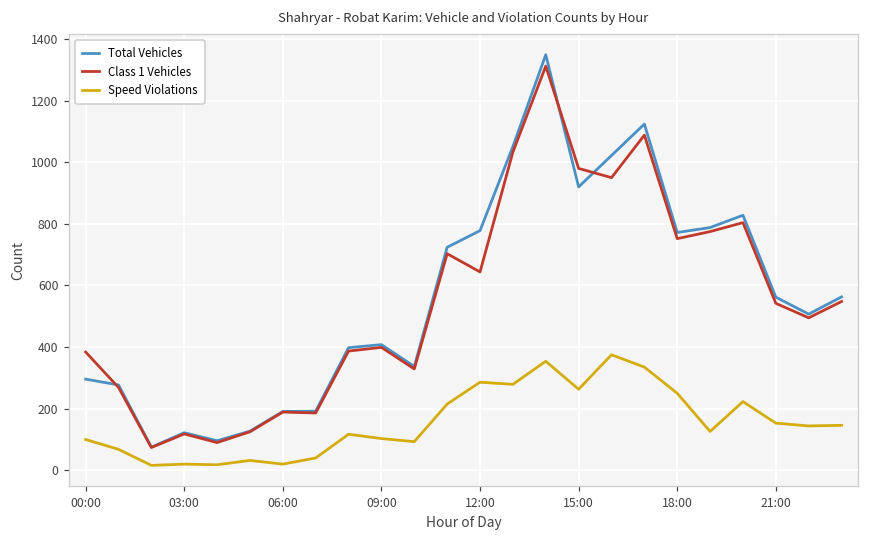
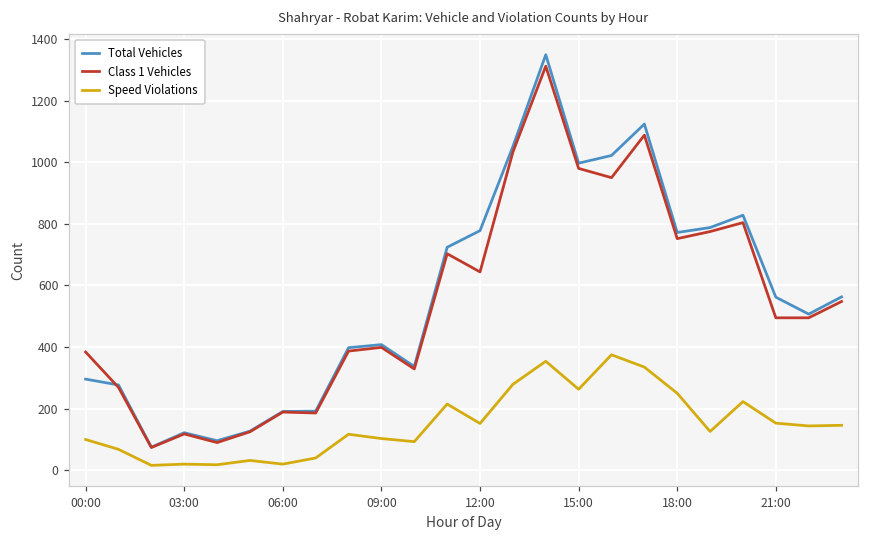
  {
    "Total Vehicles": {
      "00:00": 300,
      "12:00": 780,
-     "15:00": 920,
+     "15:00": 1000,
      "18:00": 770,
      "21:00": 560
    },
    "Class 1 Vehicles": {
      "00:00": 380,
      "12:00": 640,
      "15:00": 980,
      "18:00": 750,
-     "21:00": 540
+     "21:00": 500
    },
    "Speed Violations": {
      "00:00": 100,
      "03:00": 20,
      "06:00": 20,
      "09:00": 100,
-     "12:00": 290,
+     "12:00": 150,
      "15:00": 260,
      "18:00": 250,
      "21:00": 150
    }
  }
